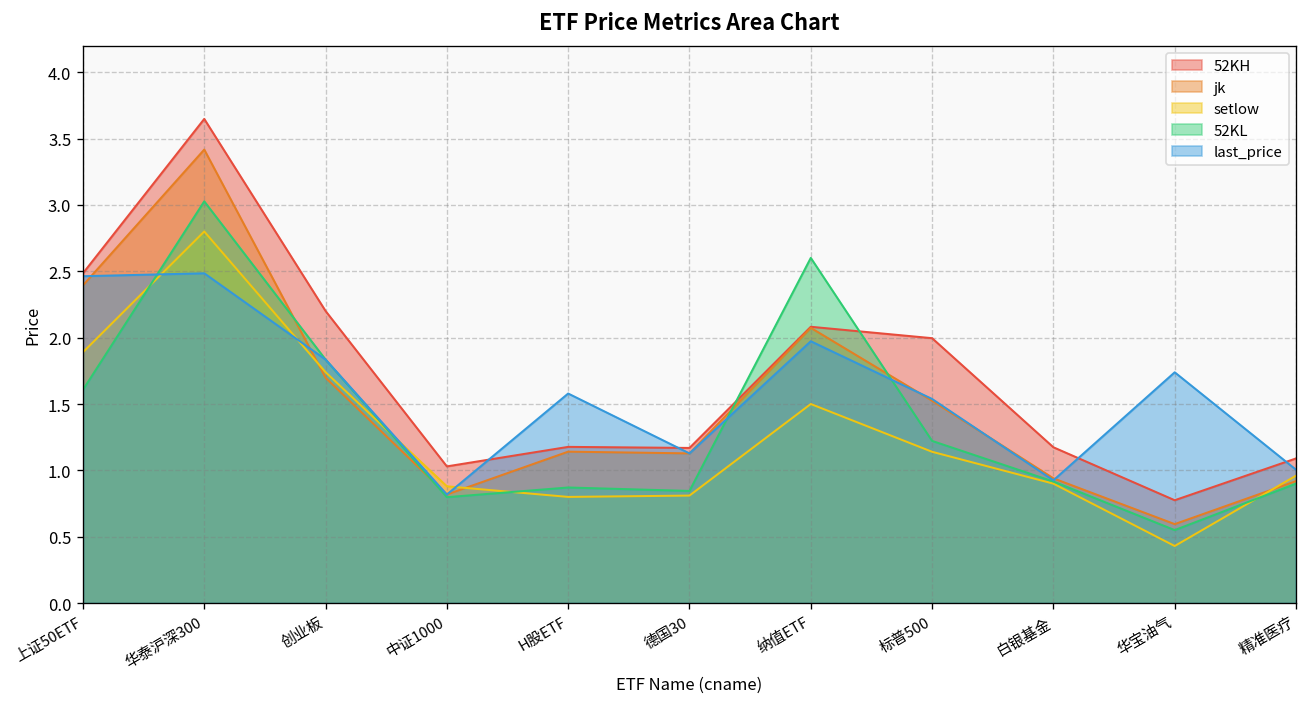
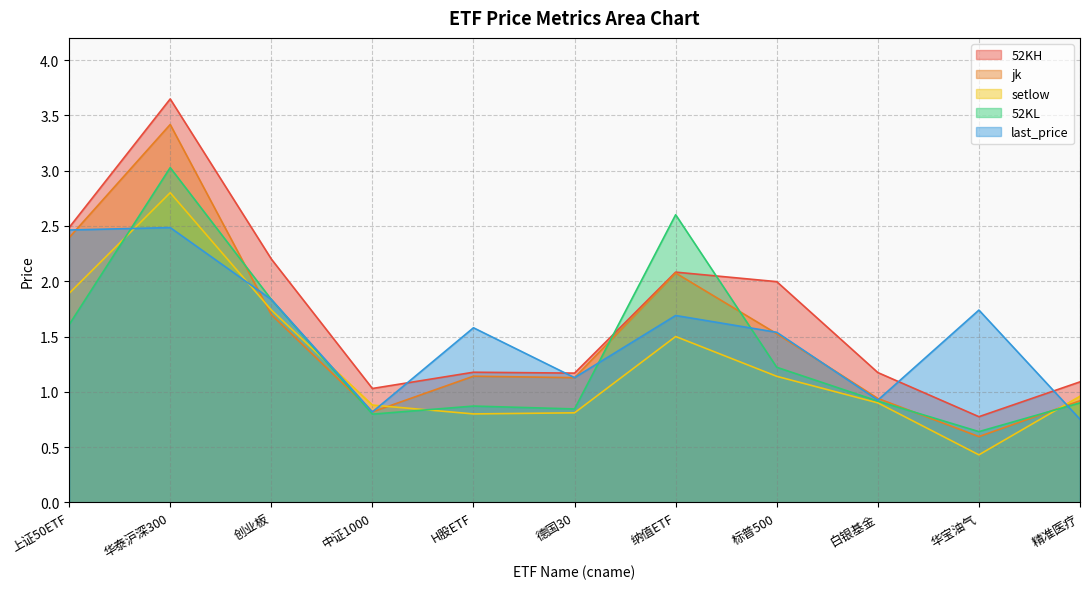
  {
    "52KL": {
      "上证50ETF": 1.61,
      "华泰沪深300": 3.03,
      "H股ETF": 0.87,
      "德国30": 0.85,
      "纳值ETF": 2.60,
      "标普500": 1.22,
-     "华宝油气": 0.55
+     "华宝油气": 0.64
    },
    "last_price": {
      "华泰沪深300": 2.49,
      "H股ETF": 1.58,
-     "纳值ETF": 1.97,
+     "纳值ETF": 1.69,
      "华宝油气": 1.74,
-     "精准医疗": 1.01
+     "精准医疗": 0.75
    }
  }
